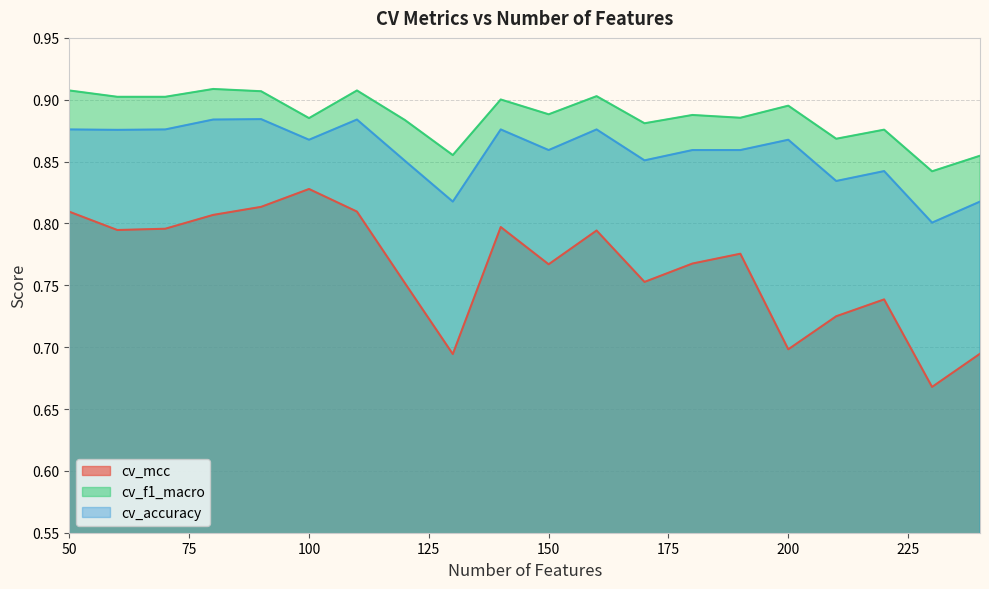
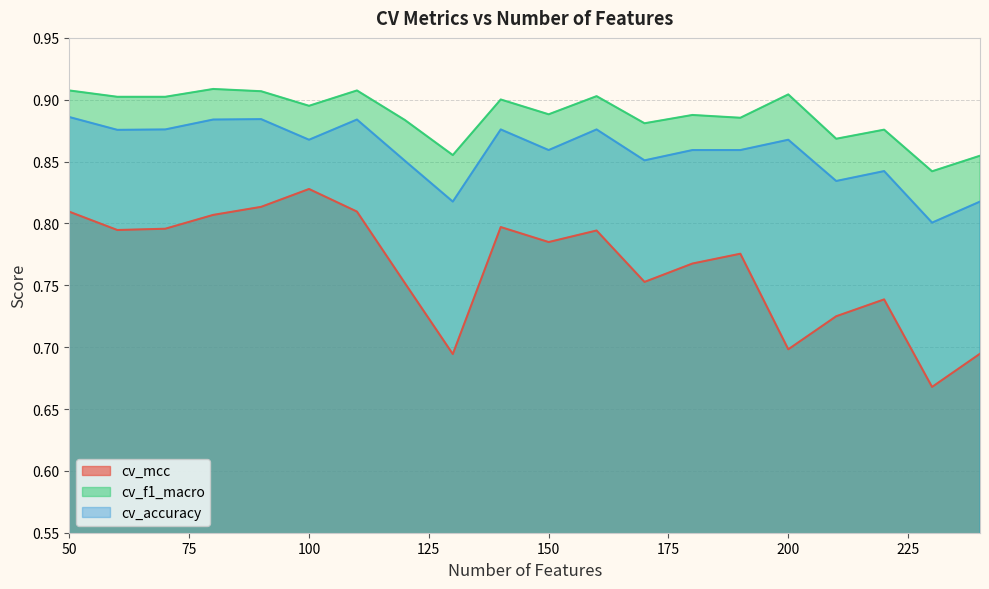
  {
    "cv_mcc": {
      "50": 0.809,
      "100": 0.828,
-     "150": 0.767,
+     "150": 0.785,
      "200": 0.698
    },
    "cv_f1_macro": {
      "50": 0.907,
-     "100": 0.885,
+     "100": 0.895,
      "150": 0.888,
-     "200": 0.895
+     "200": 0.904
    },
    "cv_accuracy": {
-     "50": 0.876,
+     "50": 0.886,
      "100": 0.868,
      "150": 0.859,
      "200": 0.868
    }
  }
